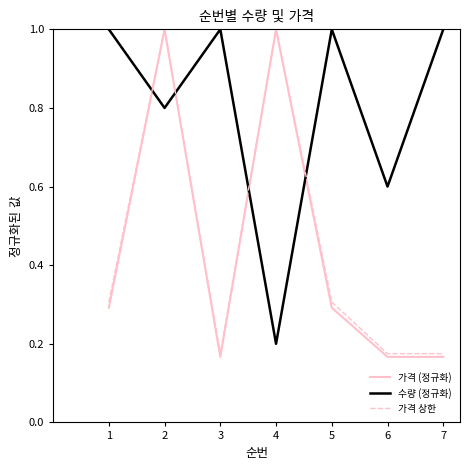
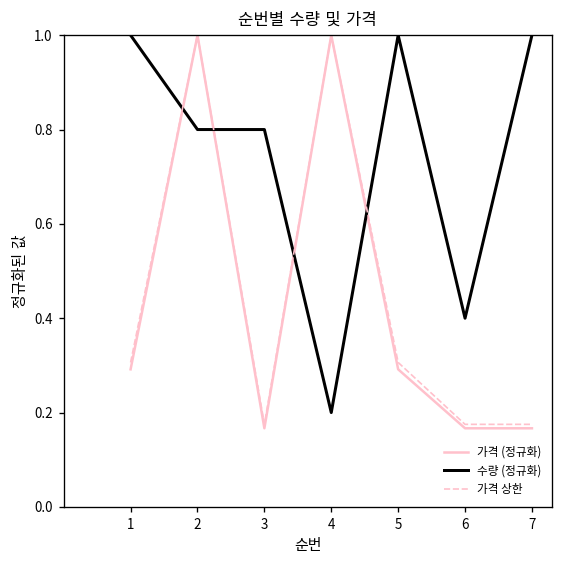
  {
    "수량 (정규화)": {
      "1": 1.00,
      "2": 0.80,
-     "3": 1.00,
+     "3": 0.80,
      "4": 0.20,
      "5": 1.00,
-     "6": 0.60,
+     "6": 0.40,
      "7": 1.00
    }
  }
